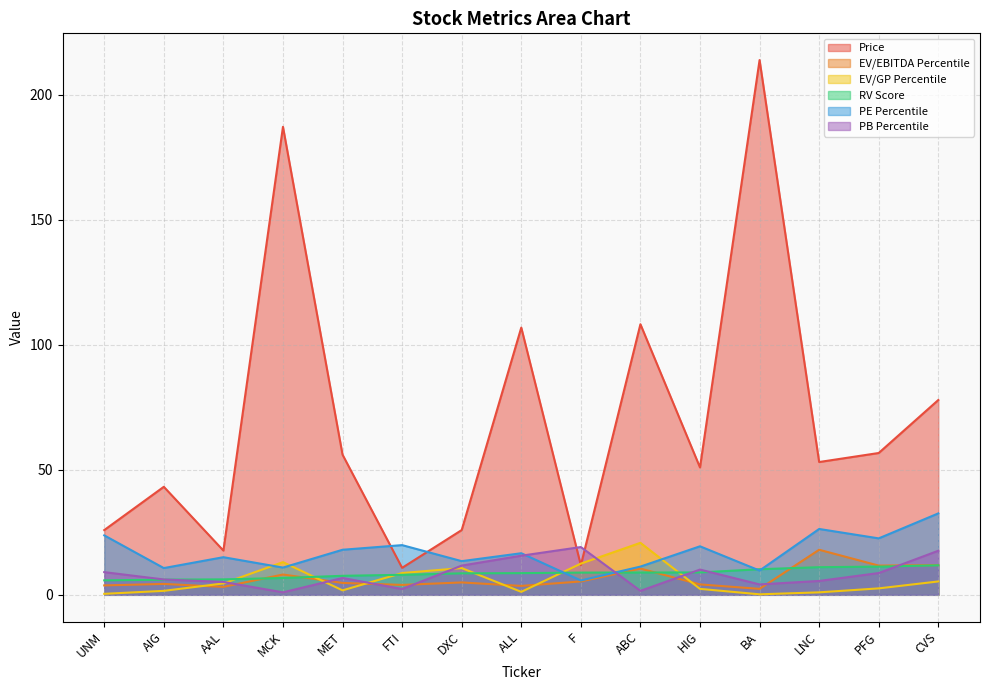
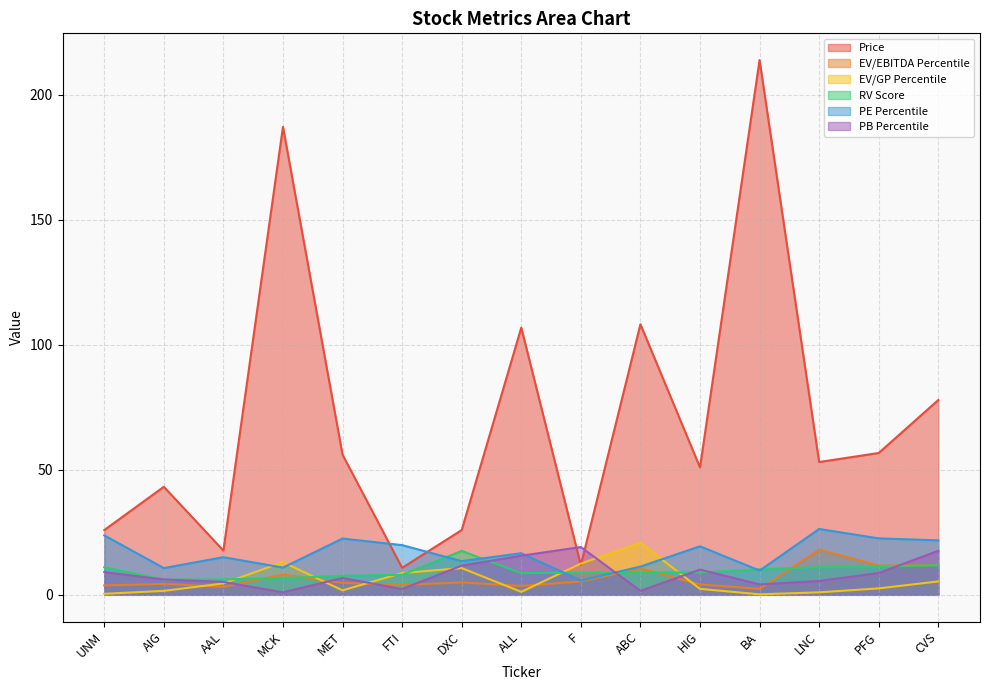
  {
    "RV Score": {
-     "UNM": 6,
+     "UNM": 11,
      "MCK": 7,
-     "DXC": 9,
+     "DXC": 18,
      "ALL": 9,
      "F": 9,
      "ABC": 9,
      "HIG": 9,
      "LNC": 11
    },
    "PE Percentile": {
      "UNM": 24,
      "AIG": 11,
      "AAL": 15,
      "MCK": 11,
-     "MET": 18,
+     "MET": 23,
      "FTI": 20,
      "DXC": 13,
      "HIG": 19,
      "LNC": 26,
      "PFG": 23,
-     "CVS": 33
+     "CVS": 22
    },
    "PB Percentile": {
      "UNM": 9,
      "MCK": 1,
      "FTI": 2,
      "F": 19,
      "ABC": 2,
      "HIG": 10,
      "BA": 4,
      "LNC": 6,
      "PFG": 9,
      "CVS": 18
    }
  }
